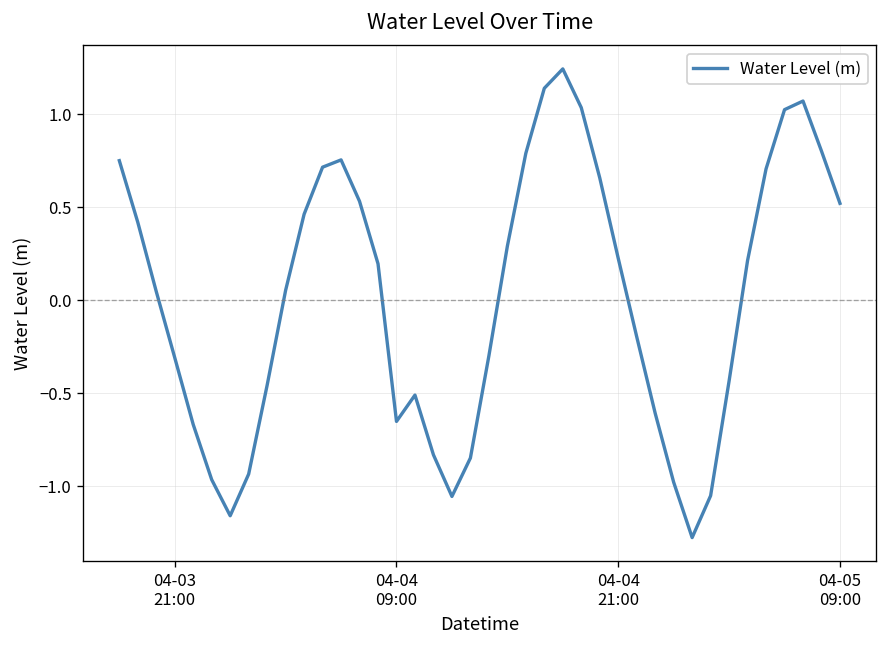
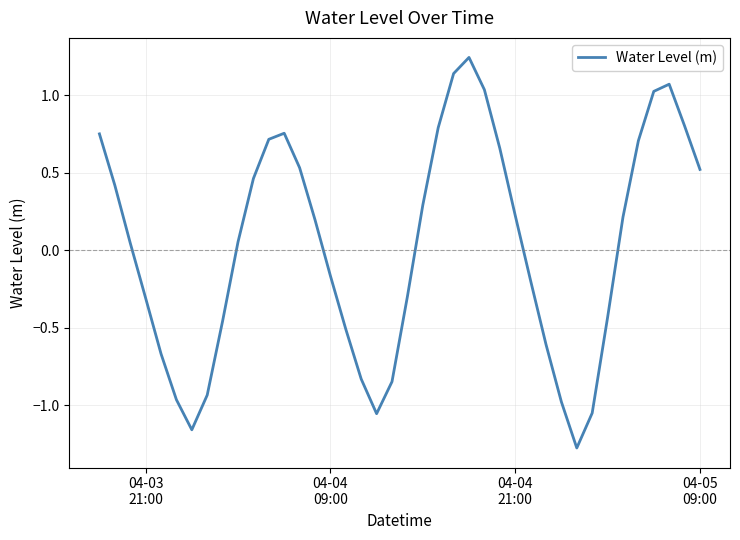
  {
    "04-03 21:00": -0.31,
-   "04-04 09:00": -0.65,
+   "04-04 09:00": -0.16,
    "04-04 21:00": 0.23,
    "04-05 09:00": 0.52
  }
